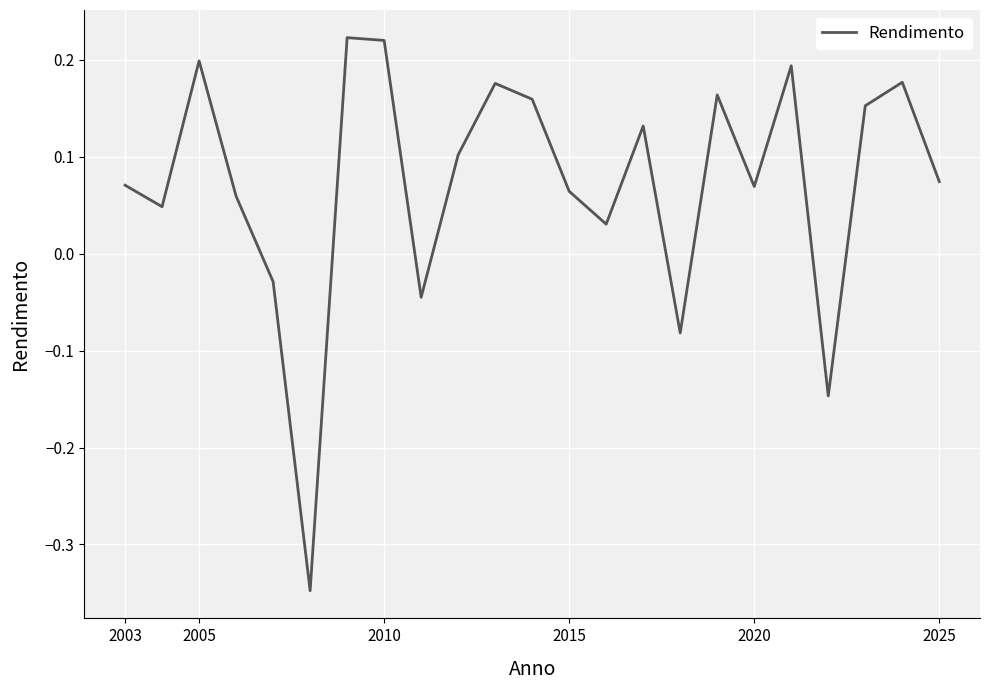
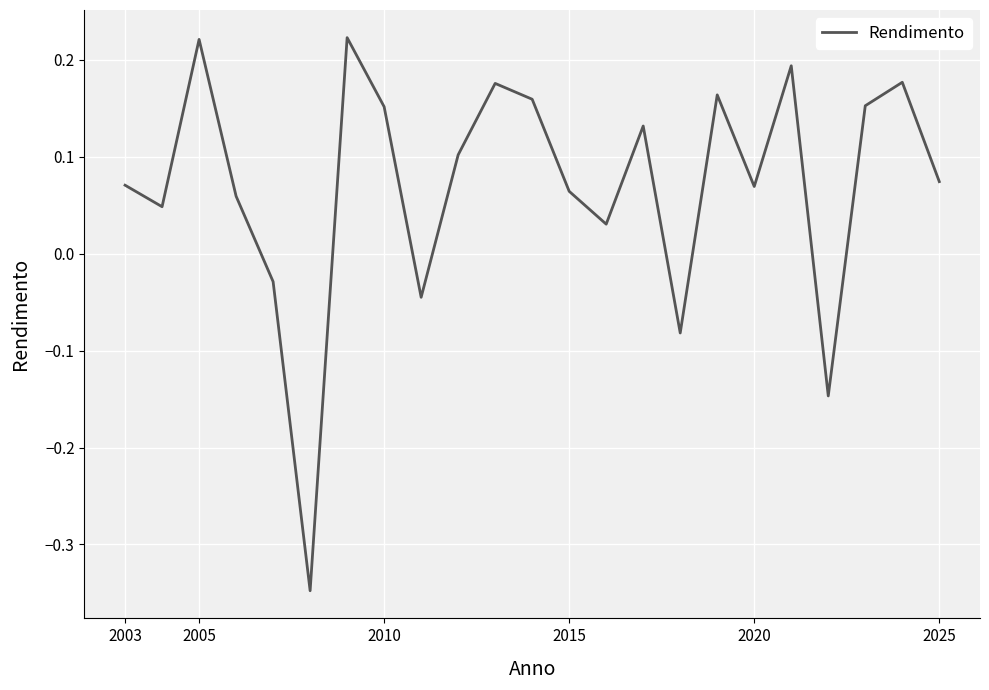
  {
    "2003": 0.07,
-   "2005": 0.20,
-   "2010": 0.22,
+   "2005": 0.22,
+   "2010": 0.15,
    "2015": 0.06,
    "2020": 0.07,
    "2025": 0.07
  }
